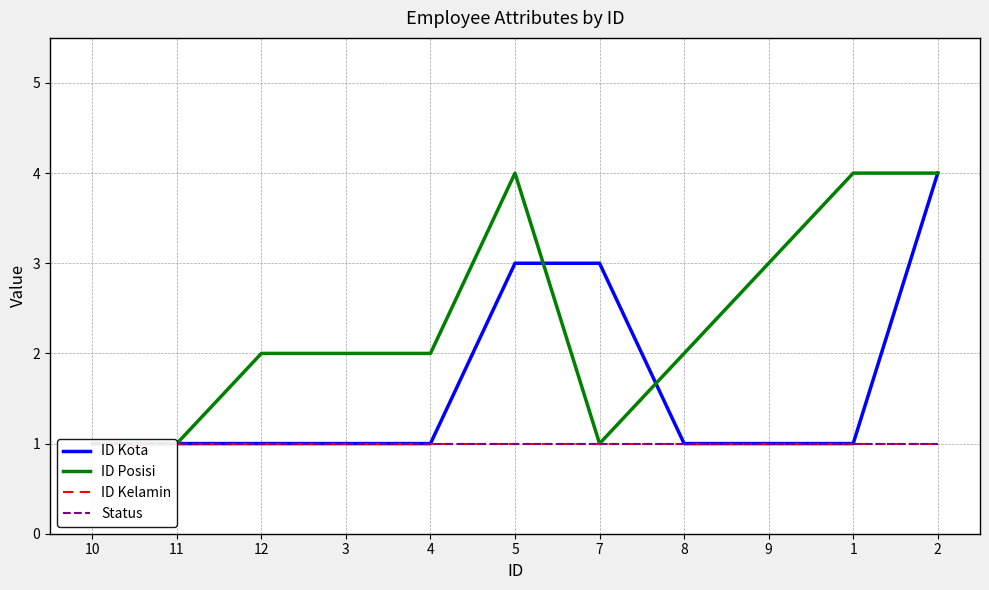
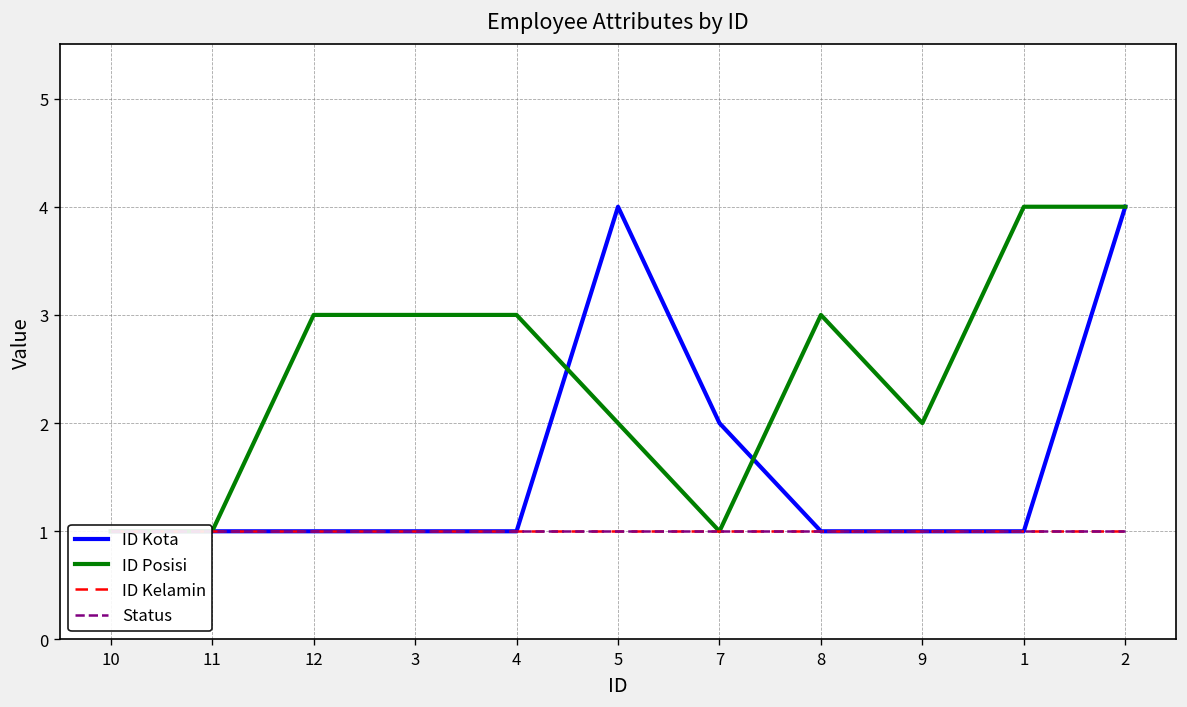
  {
    "ID Kota": {
-     "5": 3,
-     "7": 3
+     "5": 4,
+     "7": 2
    },
    "ID Posisi": {
-     "12": 2,
-     "3": 2,
-     "4": 2,
-     "5": 4,
-     "8": 2,
-     "9": 3,
+     "12": 3,
+     "3": 3,
+     "4": 3,
+     "5": 2,
+     "8": 3,
+     "9": 2,
      "1": 4
    },
    "Status": {
      "5": 1,
      "2": 1
    }
  }
